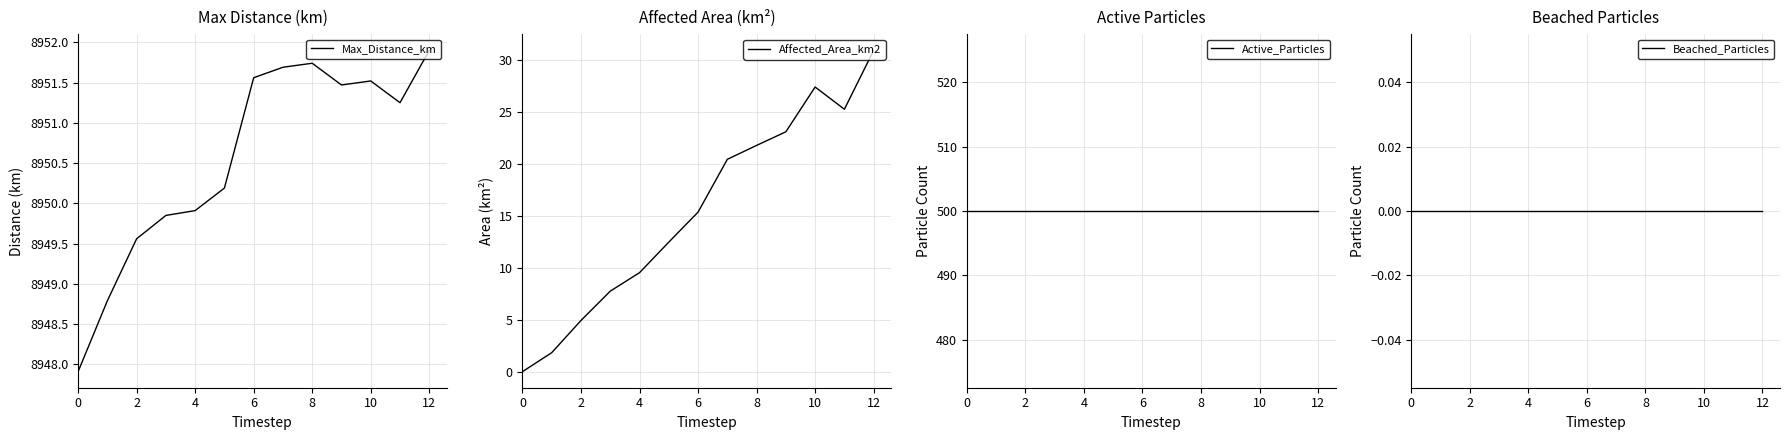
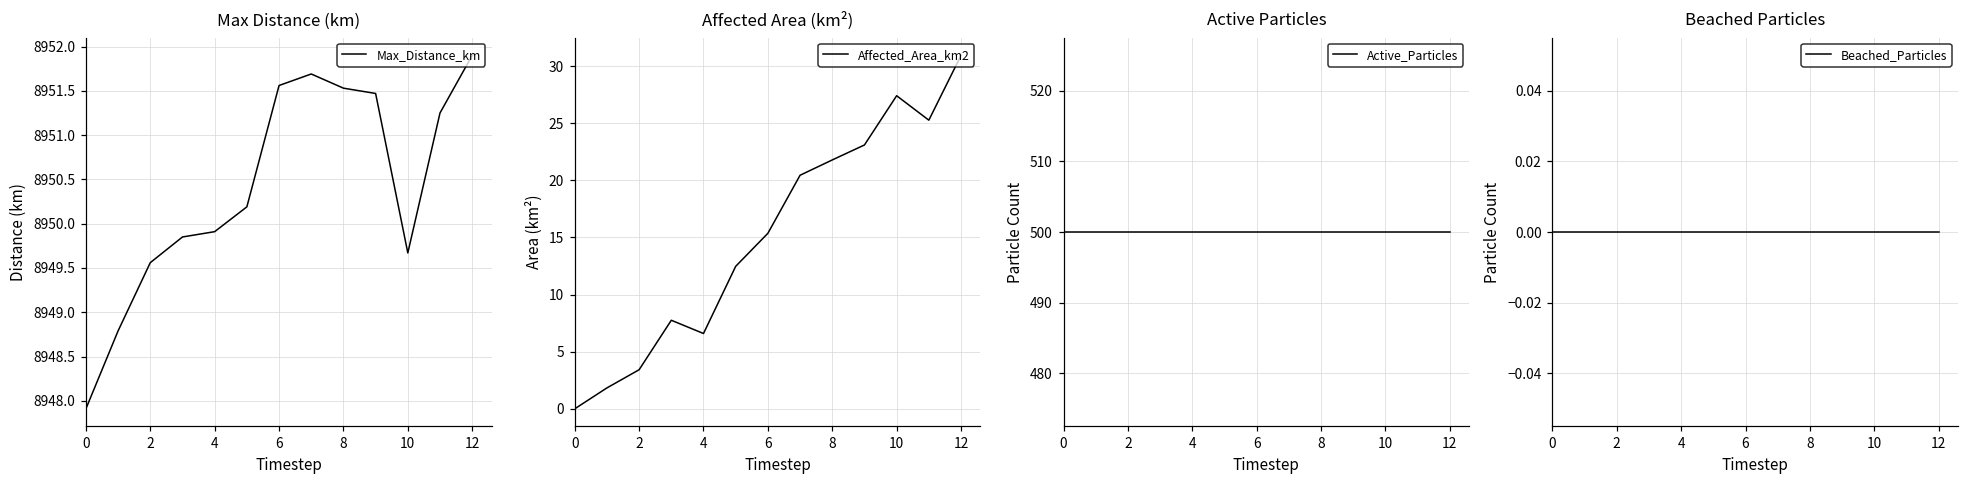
  {
    "Max Distance (km)": {
      "0": 8947.9,
      "2": 8949.6,
      "4": 8949.9,
      "6": 8951.6,
-     "8": 8951.7,
-     "10": 8951.5
+     "8": 8951.5,
+     "10": 8949.7
    },
    "Affected Area (km²)": {
      "0": 0.0,
-     "2": 4.9,
-     "4": 9.5,
+     "2": 3.4,
+     "4": 6.6,
      "6": 15.4,
      "8": 21.8,
      "10": 27.4
    },
    "Active Particles": {
      "0": 500,
      "2": 500,
      "4": 500,
      "6": 500,
      "8": 500,
      "10": 500,
      "12": 500
    },
    "Beached Particles": {
      "0": 0.000,
      "2": 0.000,
      "4": 0.000,
      "6": 0.000,
      "8": 0.000,
      "10": 0.000,
      "12": 0.000
    }
  }
